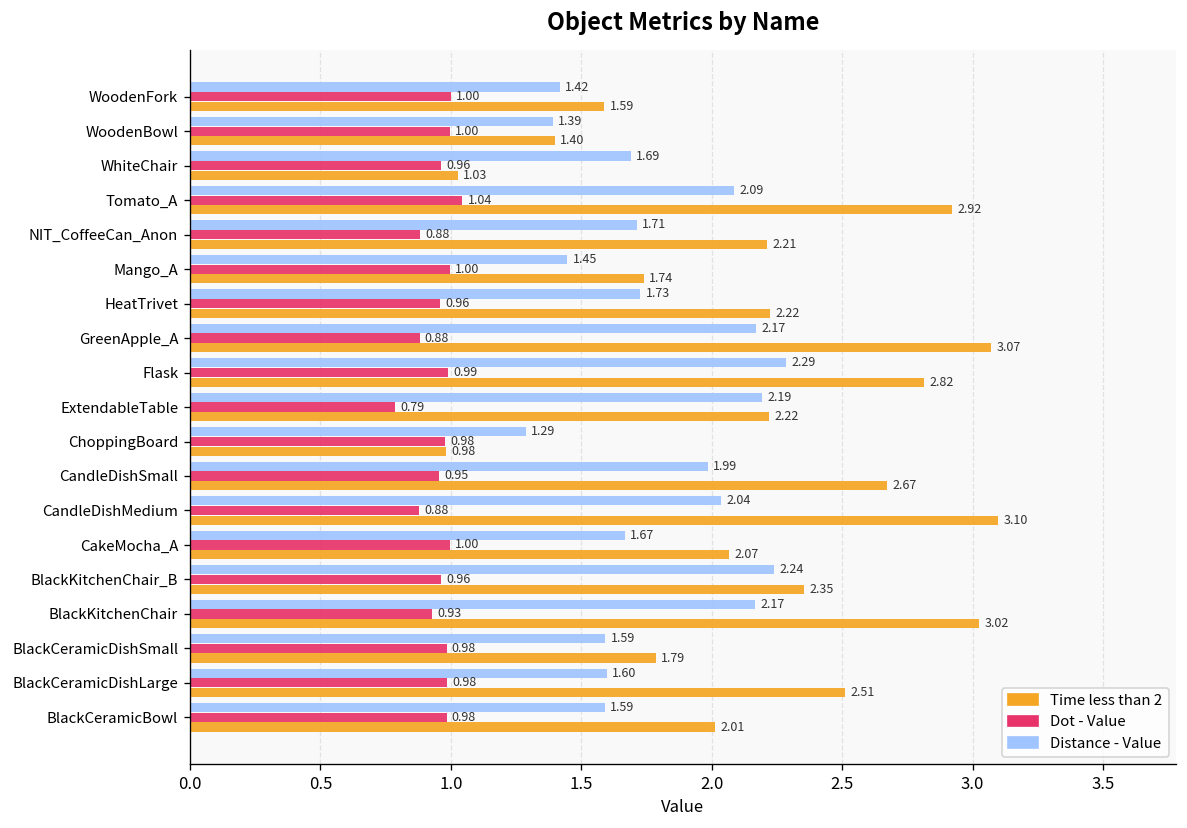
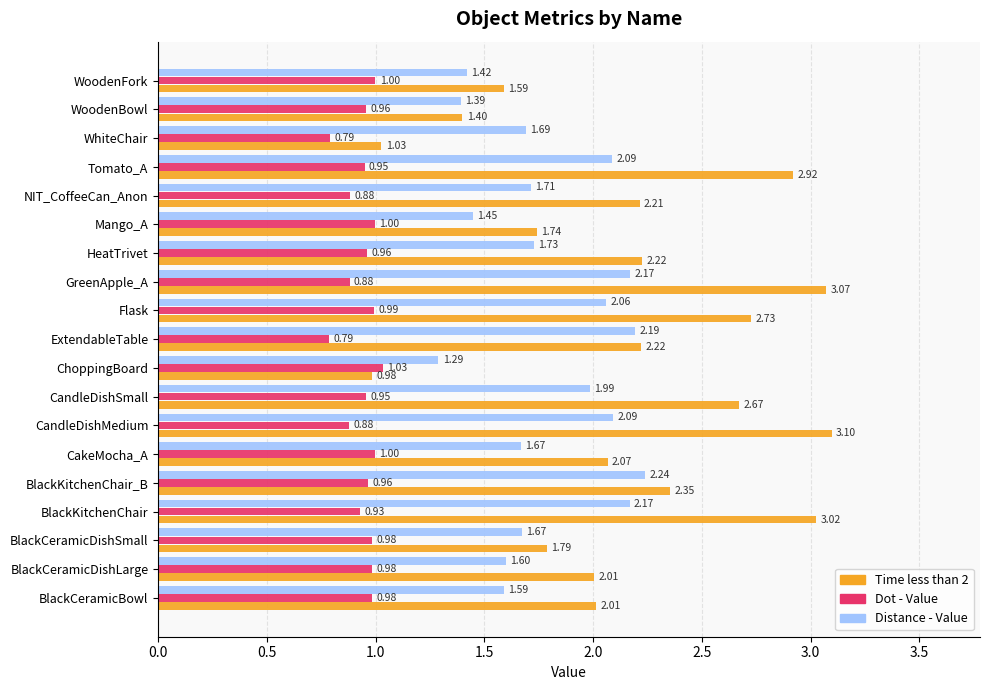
  {
    "Time less than 2": {
      "WoodenFork": 1.59,
      "WoodenBowl": 1.40,
      "WhiteChair": 1.03,
      "Tomato_A": 2.92,
      "NIT_CoffeeCan_Anon": 2.21,
      "Mango_A": 1.74,
      "HeatTrivet": 2.22,
      "GreenApple_A": 3.07,
-     "Flask": 2.82,
+     "Flask": 2.73,
      "ExtendableTable": 2.22,
      "ChoppingBoard": 0.98,
      "CandleDishSmall": 2.67,
      "CandleDishMedium": 3.10,
      "CakeMocha_A": 2.07,
      "BlackKitchenChair_B": 2.35,
      "BlackKitchenChair": 3.02,
      "BlackCeramicDishSmall": 1.79,
-     "BlackCeramicDishLarge": 2.51,
+     "BlackCeramicDishLarge": 2.01,
      "BlackCeramicBowl": 2.01
    },
    "Dot - Value": {
      "WoodenFork": 1.00,
-     "WoodenBowl": 1.00,
-     "WhiteChair": 0.96,
-     "Tomato_A": 1.04,
+     "WoodenBowl": 0.96,
+     "WhiteChair": 0.79,
+     "Tomato_A": 0.95,
      "NIT_CoffeeCan_Anon": 0.88,
      "Mango_A": 1.00,
      "HeatTrivet": 0.96,
      "GreenApple_A": 0.88,
      "Flask": 0.99,
      "ExtendableTable": 0.79,
-     "ChoppingBoard": 0.98,
+     "ChoppingBoard": 1.03,
      "CandleDishSmall": 0.95,
      "CandleDishMedium": 0.88,
      "CakeMocha_A": 1.00,
      "BlackKitchenChair_B": 0.96,
      "BlackKitchenChair": 0.93,
      "BlackCeramicDishSmall": 0.98,
      "BlackCeramicDishLarge": 0.98,
      "BlackCeramicBowl": 0.98
    },
    "Distance - Value": {
      "WoodenFork": 1.42,
      "WoodenBowl": 1.39,
      "WhiteChair": 1.69,
      "Tomato_A": 2.09,
      "NIT_CoffeeCan_Anon": 1.71,
      "Mango_A": 1.45,
      "HeatTrivet": 1.73,
      "GreenApple_A": 2.17,
-     "Flask": 2.29,
+     "Flask": 2.06,
      "ExtendableTable": 2.19,
      "ChoppingBoard": 1.29,
      "CandleDishSmall": 1.99,
-     "CandleDishMedium": 2.04,
+     "CandleDishMedium": 2.09,
      "CakeMocha_A": 1.67,
      "BlackKitchenChair_B": 2.24,
      "BlackKitchenChair": 2.17,
-     "BlackCeramicDishSmall": 1.59,
+     "BlackCeramicDishSmall": 1.67,
      "BlackCeramicDishLarge": 1.60,
      "BlackCeramicBowl": 1.59
    }
  }
